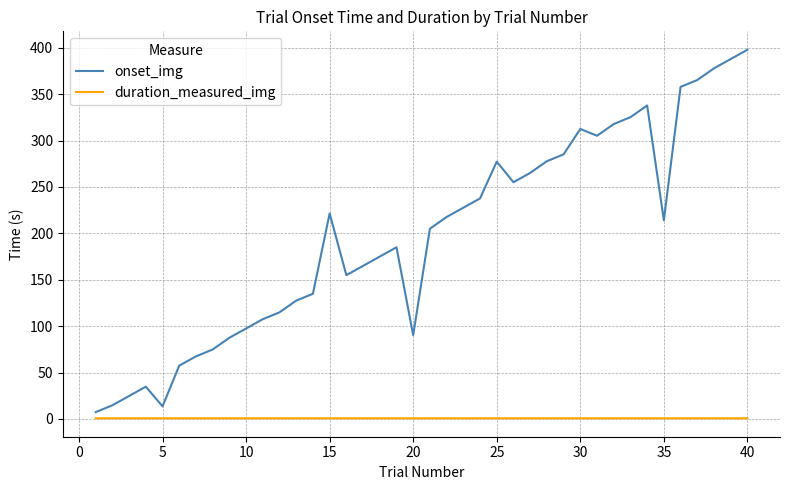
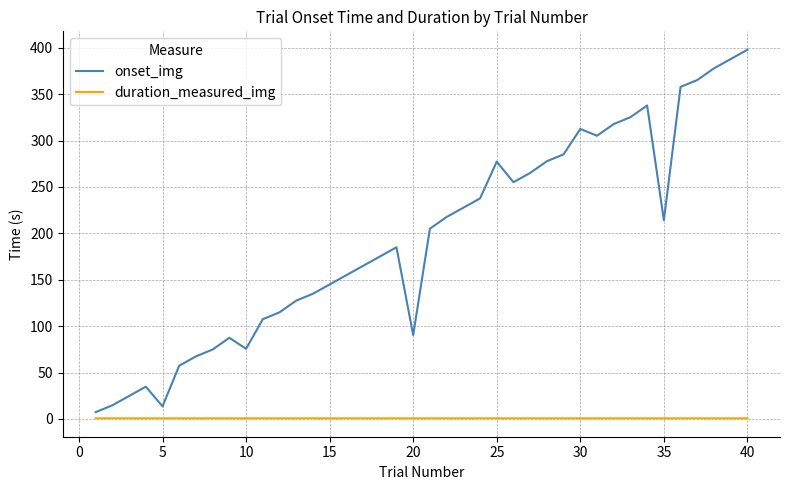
  {
    "onset_img": {
      "5": 10,
-     "10": 100,
-     "15": 220,
+     "10": 80,
+     "15": 140,
      "20": 90,
      "25": 280,
      "30": 310,
      "35": 210,
      "40": 400
    },
    "duration_measured_img": {
      "5": 0,
      "10": 0,
      "15": 0,
      "20": 0,
      "25": 0,
      "30": 0,
      "35": 0,
      "40": 0
    }
  }
